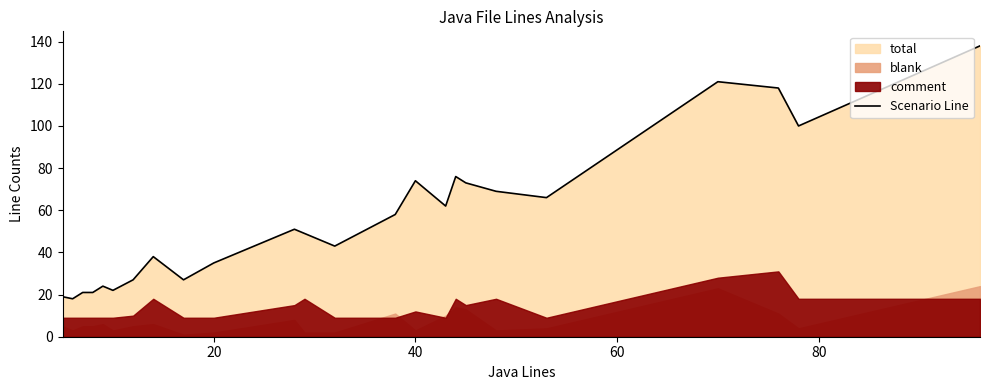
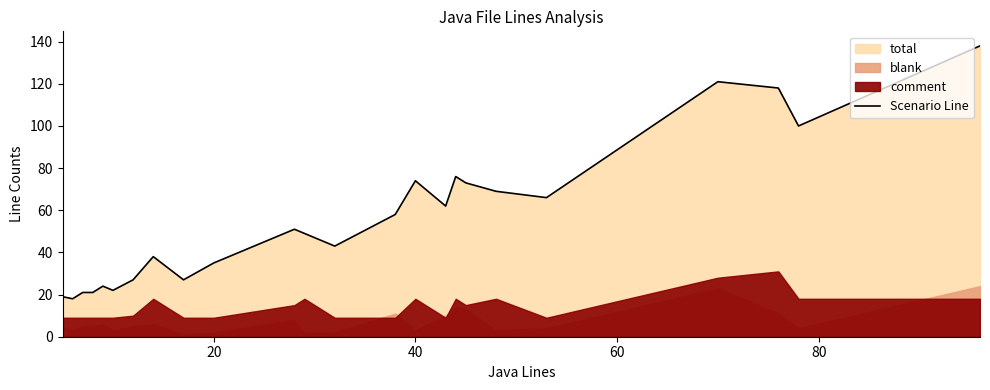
  {
    "total": {
      "20": 35,
      "40": 74
    },
    "blank": {
      "20": 2,
      "40": 3
    },
    "comment": {
      "20": 9,
-     "40": 12
+     "40": 18
    }
  }
